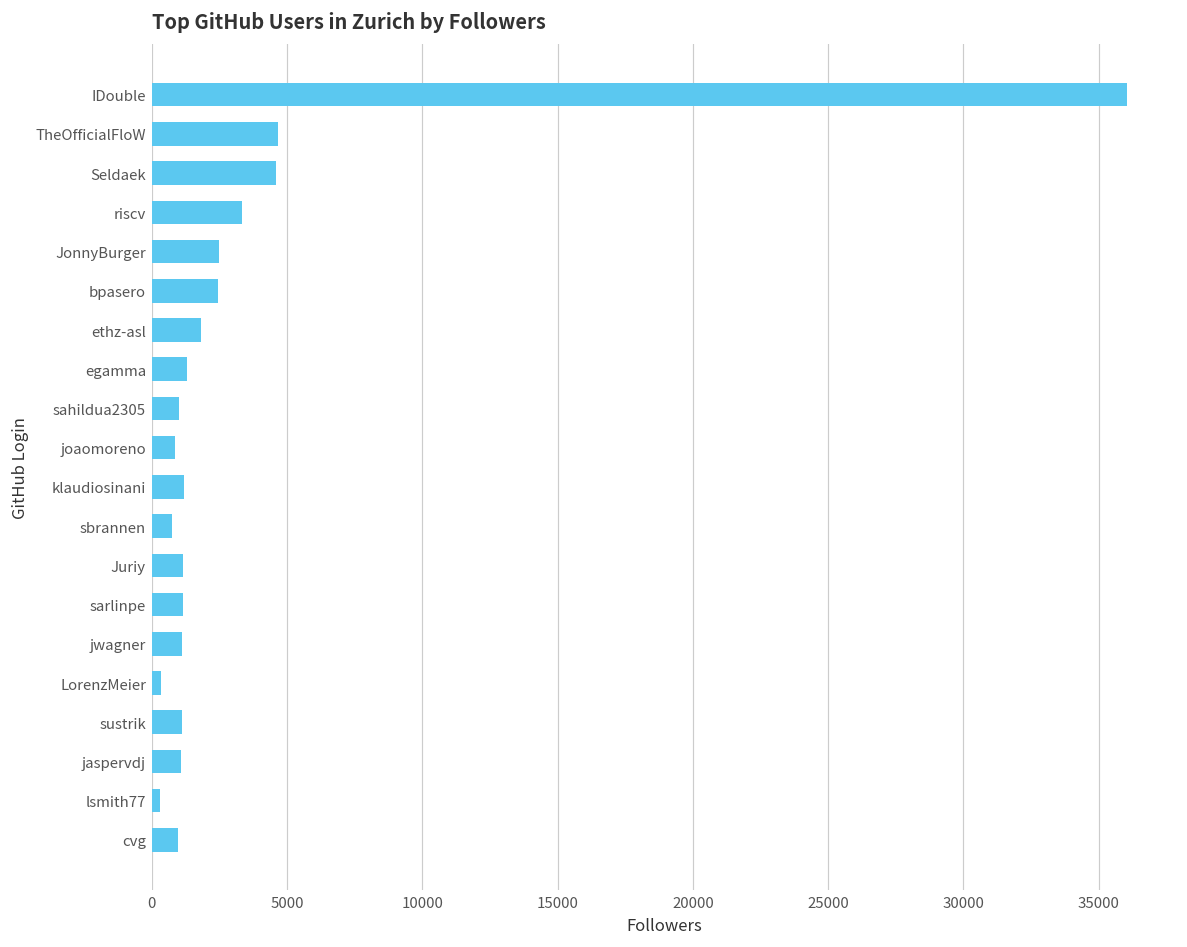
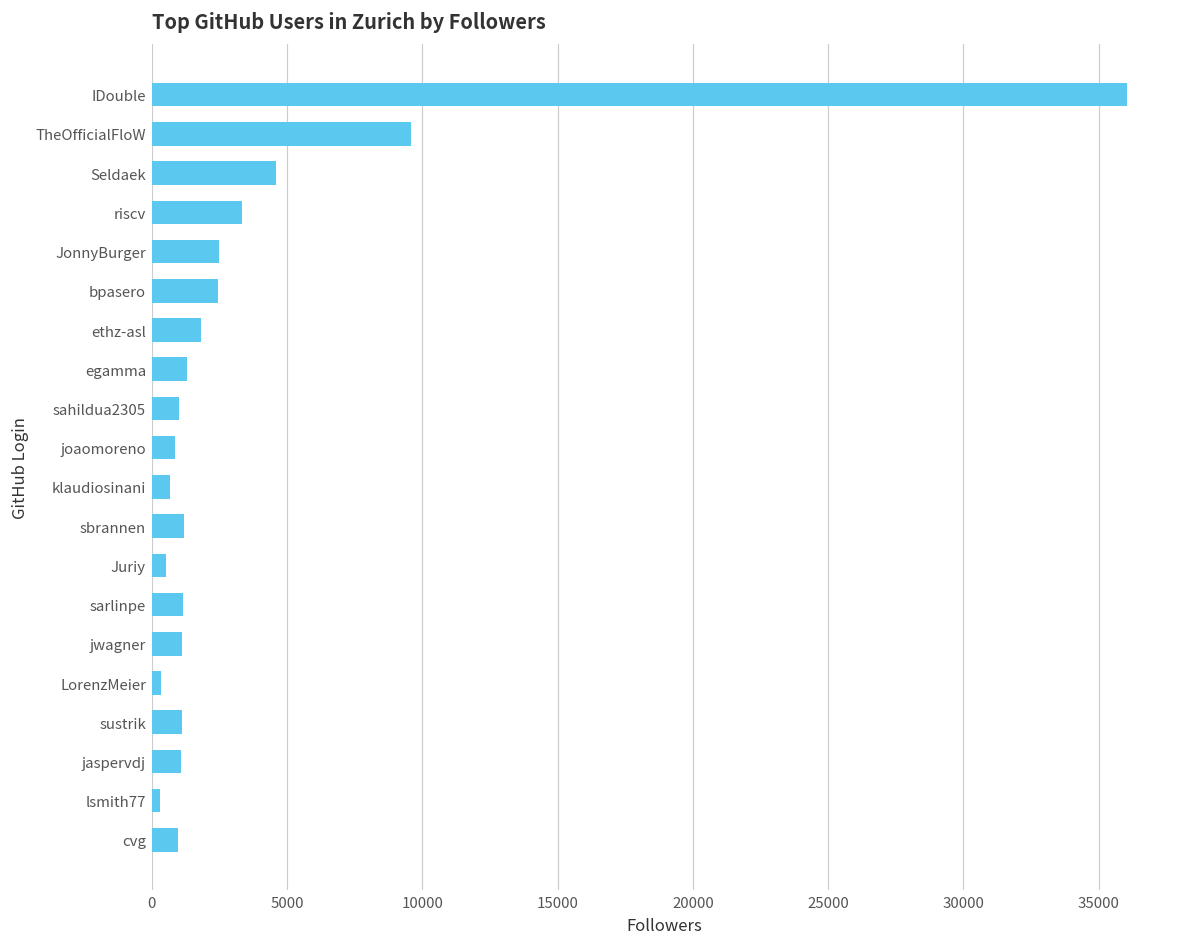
  {
    "IDouble": 36100,
-   "TheOfficialFloW": 4600,
+   "TheOfficialFloW": 9600,
    "Seldaek": 4600,
    "riscv": 3300,
    "JonnyBurger": 2500,
    "bpasero": 2400,
    "ethz-asl": 1800,
    "egamma": 1300,
    "sahildua2305": 1000,
    "joaomoreno": 800,
-   "klaudiosinani": 1200,
-   "sbrannen": 800,
-   "Juriy": 1200,
+   "klaudiosinani": 700,
+   "sbrannen": 1200,
+   "Juriy": 500,
    "sarlinpe": 1100,
    "jwagner": 1100,
    "LorenzMeier": 300,
    "sustrik": 1100,
    "jaspervdj": 1100,
    "lsmith77": 300,
    "cvg": 1000
  }
